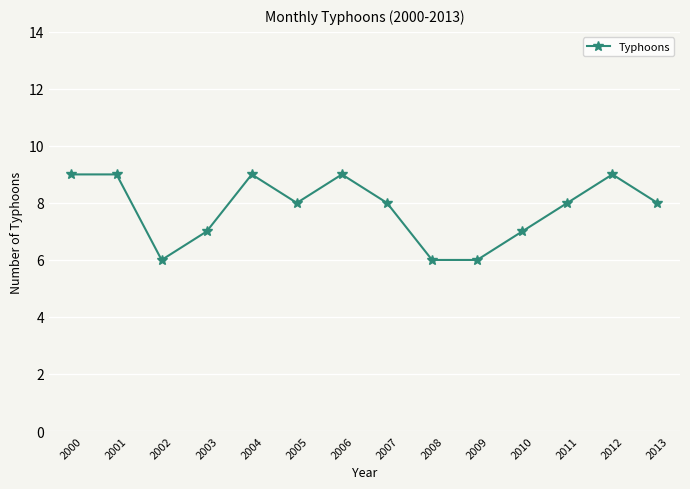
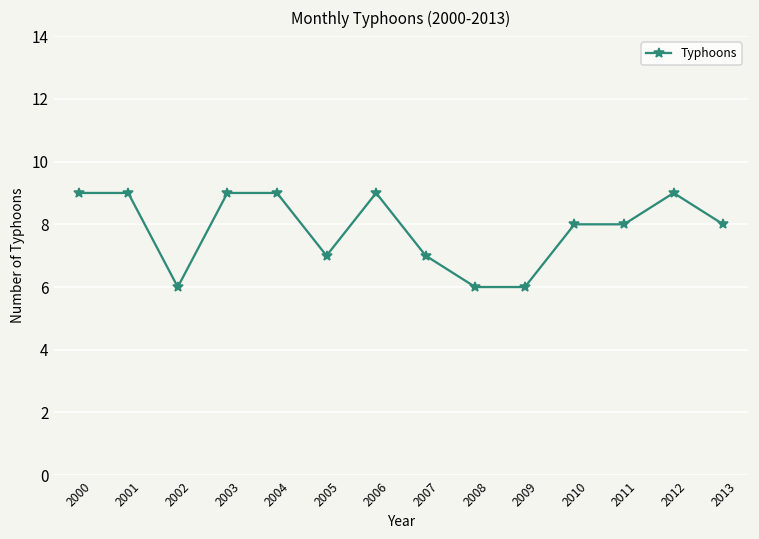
  {
    "2000": 9,
    "2001": 9,
    "2002": 6,
-   "2003": 7,
+   "2003": 9,
    "2004": 9,
-   "2005": 8,
+   "2005": 7,
    "2006": 9,
-   "2007": 8,
+   "2007": 7,
    "2008": 6,
    "2009": 6,
-   "2010": 7,
+   "2010": 8,
    "2011": 8,
    "2012": 9,
    "2013": 8
  }
